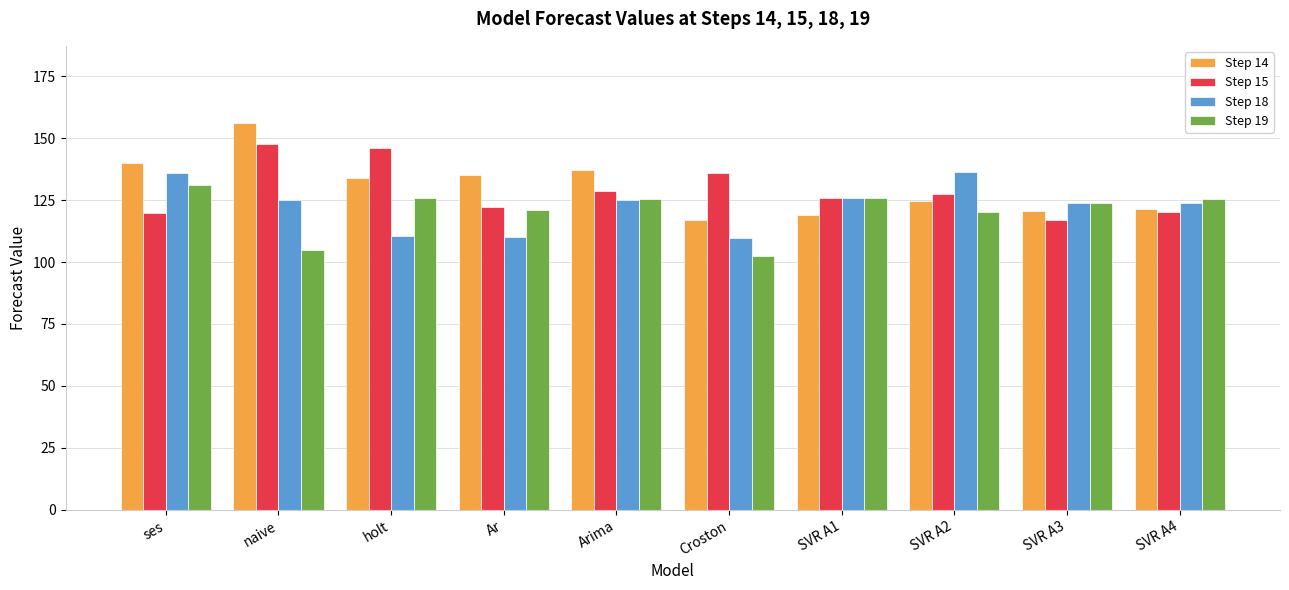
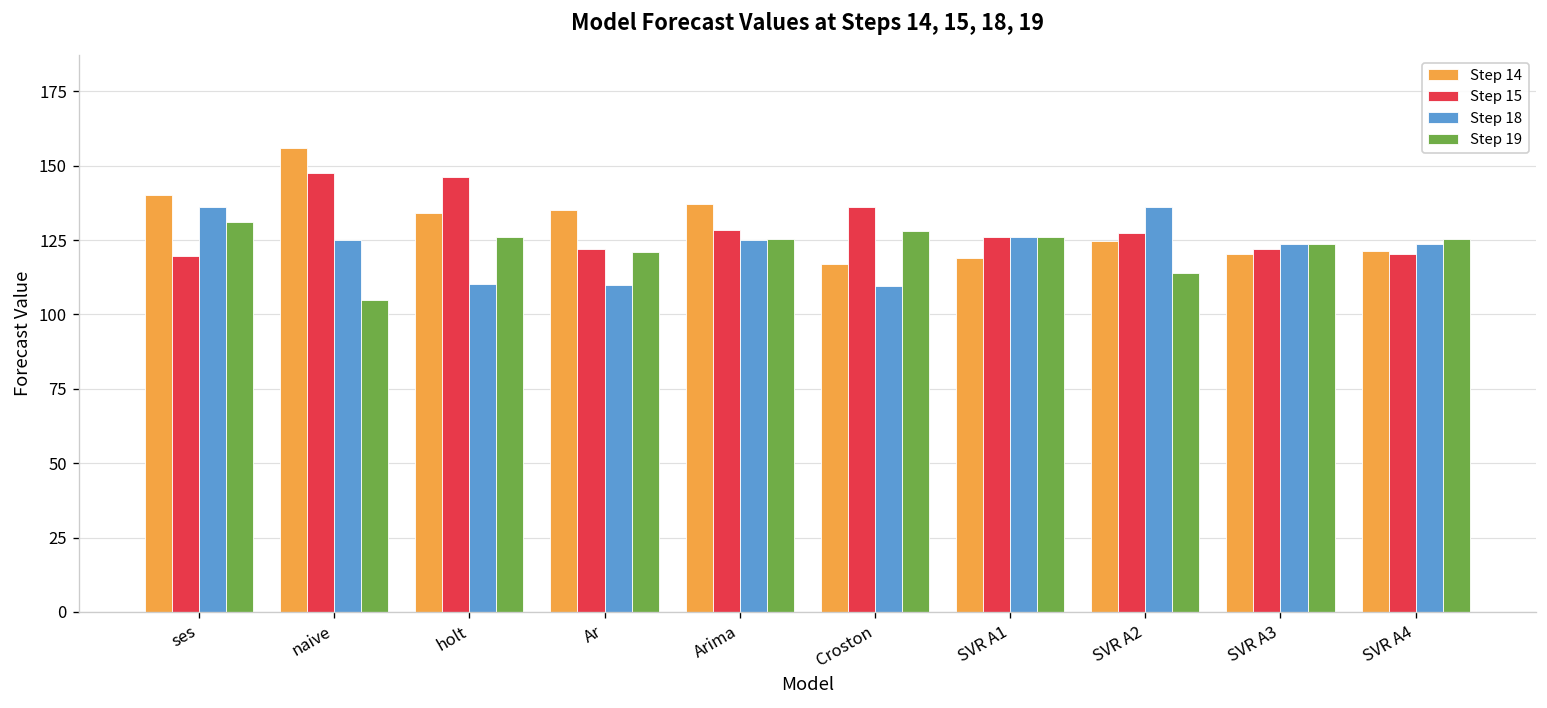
  {
    "Step 14": {
      "ses": 140,
      "naive": 156,
      "holt": 134,
      "Ar": 135,
      "Arima": 137,
      "Croston": 117,
      "SVR A1": 119,
      "SVR A2": 125,
      "SVR A3": 120,
      "SVR A4": 121
    },
    "Step 15": {
      "ses": 120,
      "naive": 147,
      "holt": 146,
      "Ar": 122,
      "Arima": 129,
      "Croston": 136,
      "SVR A1": 126,
      "SVR A2": 127,
-     "SVR A3": 117,
+     "SVR A3": 122,
      "SVR A4": 120
    },
    "Step 18": {
      "ses": 136,
      "naive": 125,
      "holt": 110,
      "Ar": 110,
      "Arima": 125,
      "Croston": 110,
      "SVR A1": 126,
      "SVR A2": 136,
      "SVR A3": 124,
      "SVR A4": 124
    },
    "Step 19": {
      "ses": 131,
      "naive": 105,
      "holt": 126,
      "Ar": 121,
      "Arima": 125,
-     "Croston": 102,
+     "Croston": 128,
      "SVR A1": 126,
-     "SVR A2": 120,
+     "SVR A2": 114,
      "SVR A3": 124,
      "SVR A4": 125
    }
  }
